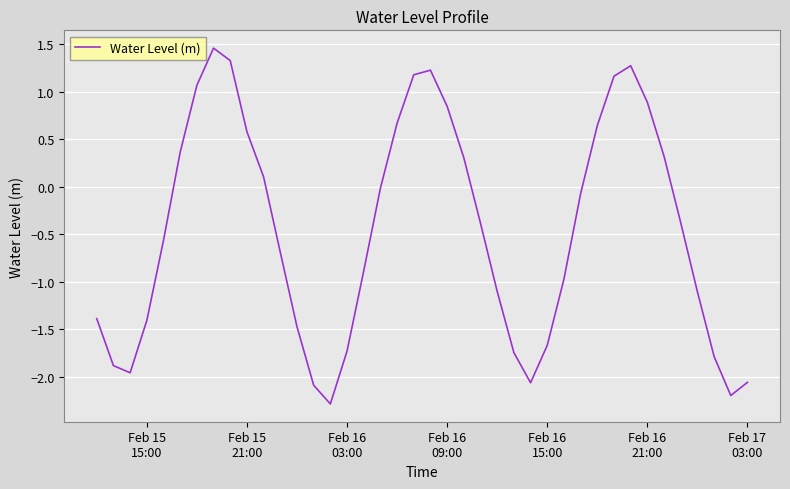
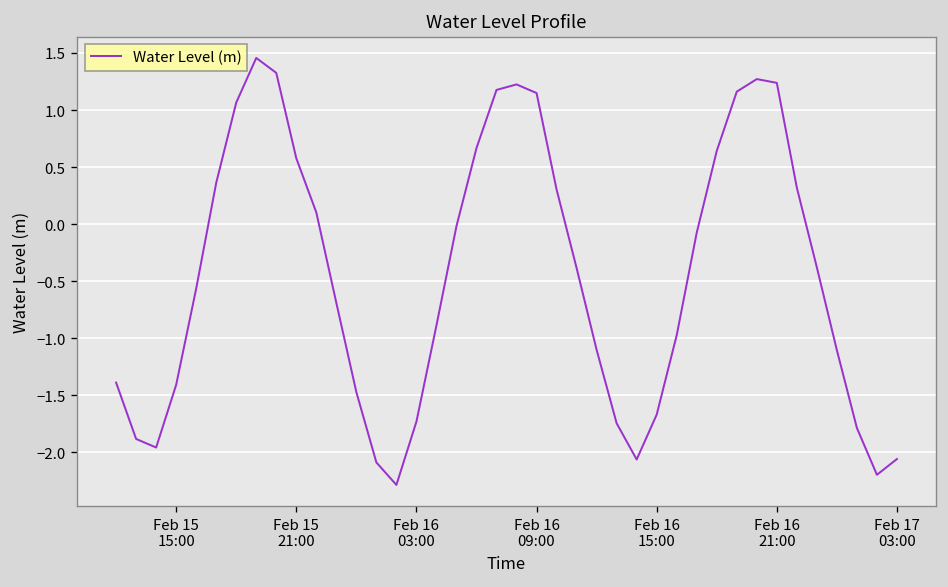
  {
    "Feb 15 15:00": -1.4,
    "Feb 15 21:00": 0.6,
    "Feb 16 03:00": -1.7,
-   "Feb 16 09:00": 0.8,
+   "Feb 16 09:00": 1.1,
    "Feb 16 15:00": -1.7,
-   "Feb 16 21:00": 0.9,
+   "Feb 16 21:00": 1.2,
    "Feb 17 03:00": -2.1
  }
